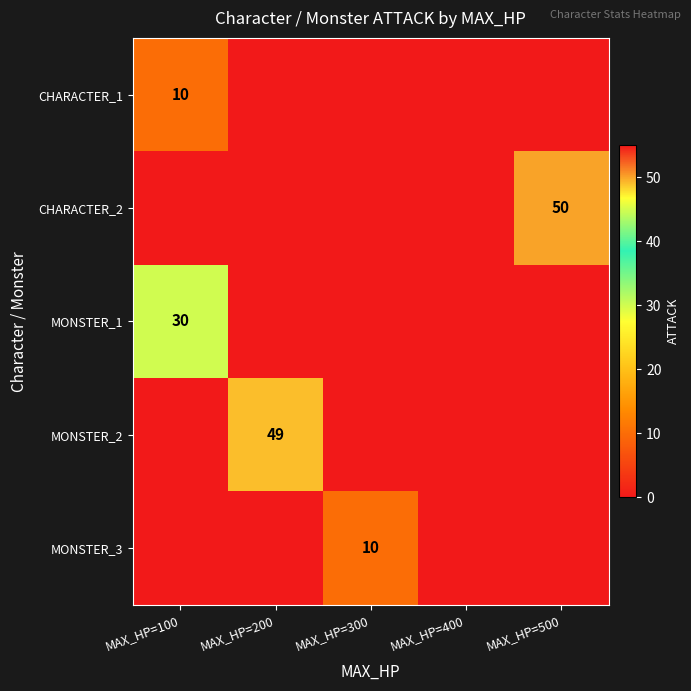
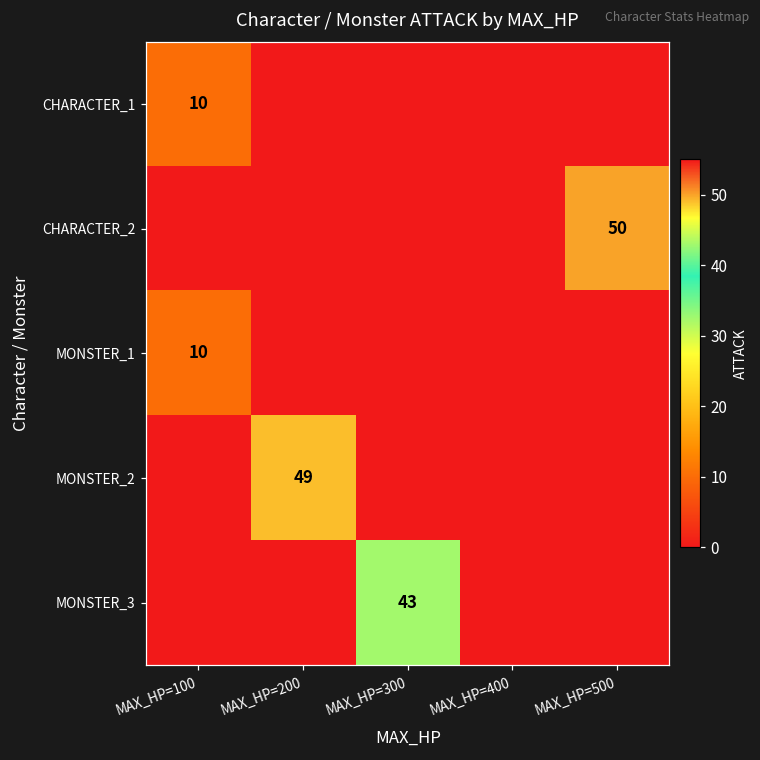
  {
    "CHARACTER_1": {
      "MAX_HP=100": 10
    },
    "CHARACTER_2": {
      "MAX_HP=500": 50
    },
    "MONSTER_1": {
-     "MAX_HP=100": 30
+     "MAX_HP=100": 10
    },
    "MONSTER_2": {
      "MAX_HP=200": 49
    },
    "MONSTER_3": {
-     "MAX_HP=300": 10
+     "MAX_HP=300": 43
    }
  }
